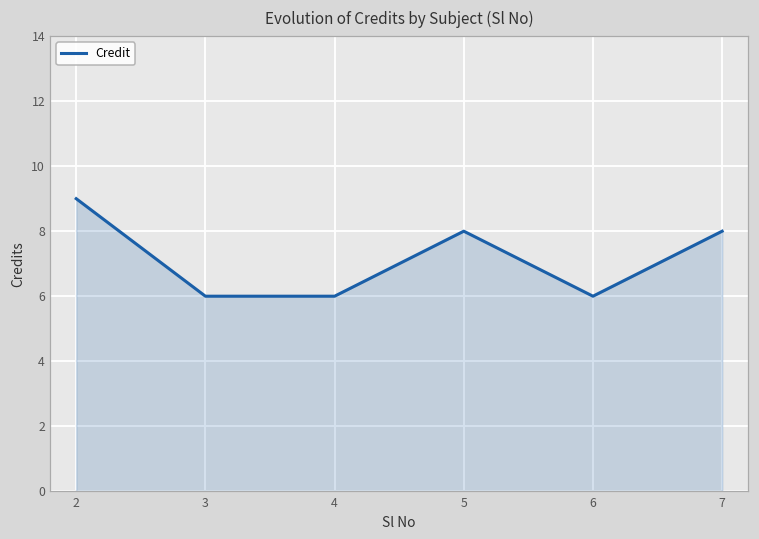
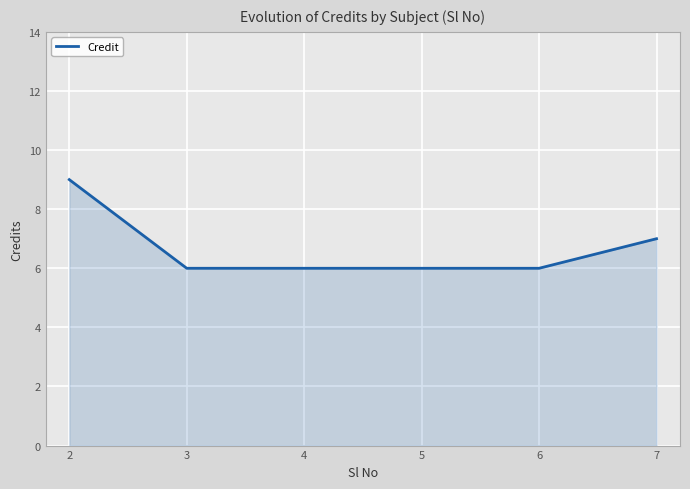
  {
    "2": 9,
    "3": 6,
    "4": 6,
-   "5": 8,
+   "5": 6,
    "6": 6,
-   "7": 8
+   "7": 7
  }
